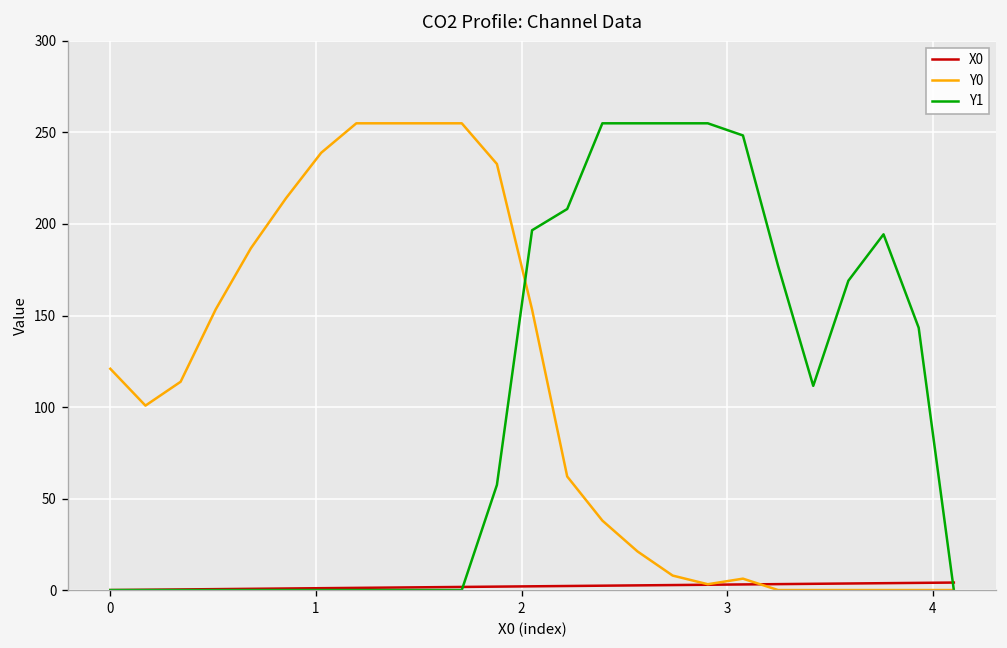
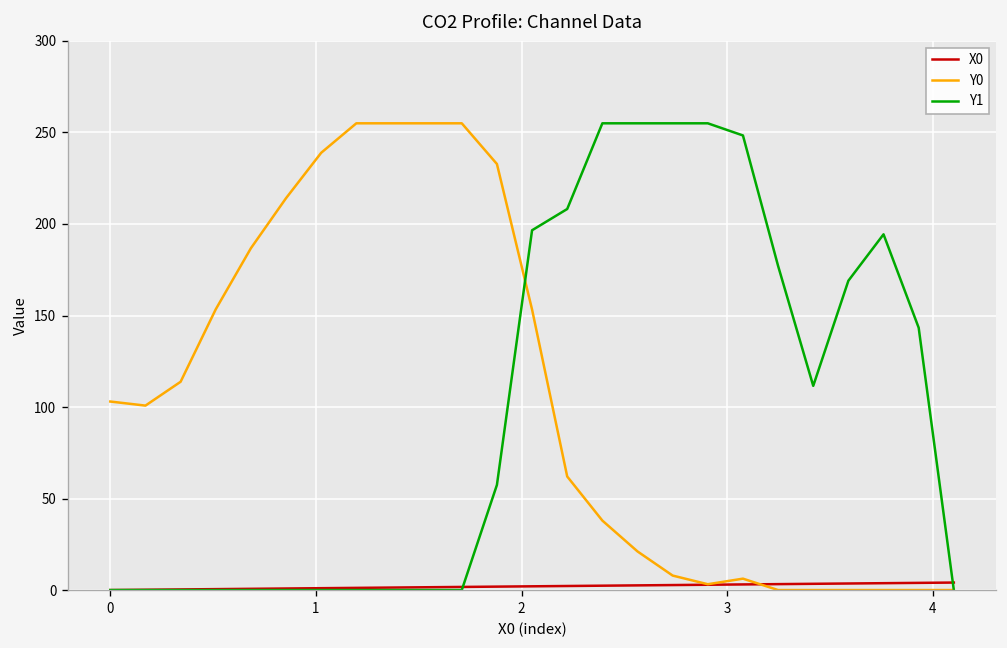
  {
    "Y0": {
-     "0": 121
+     "0": 103
    }
  }
